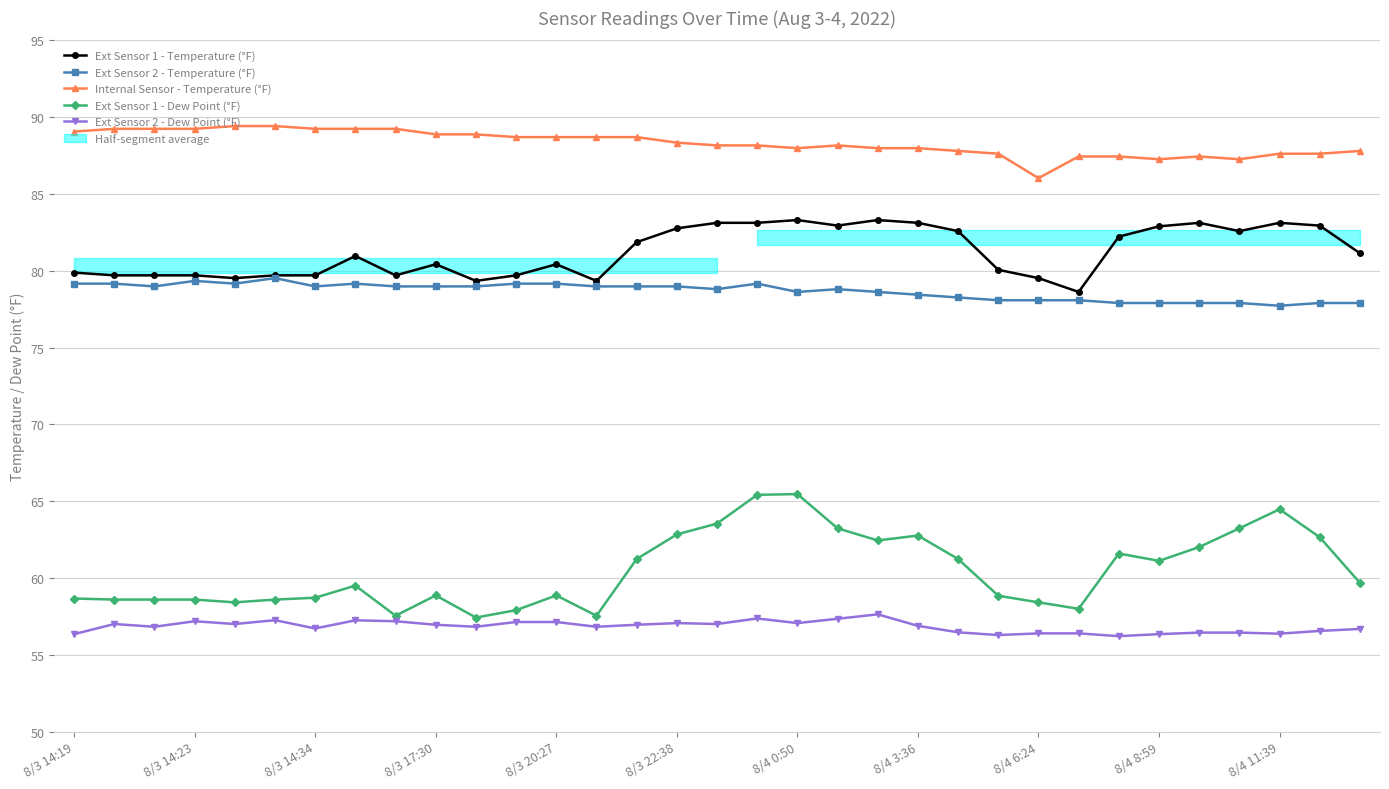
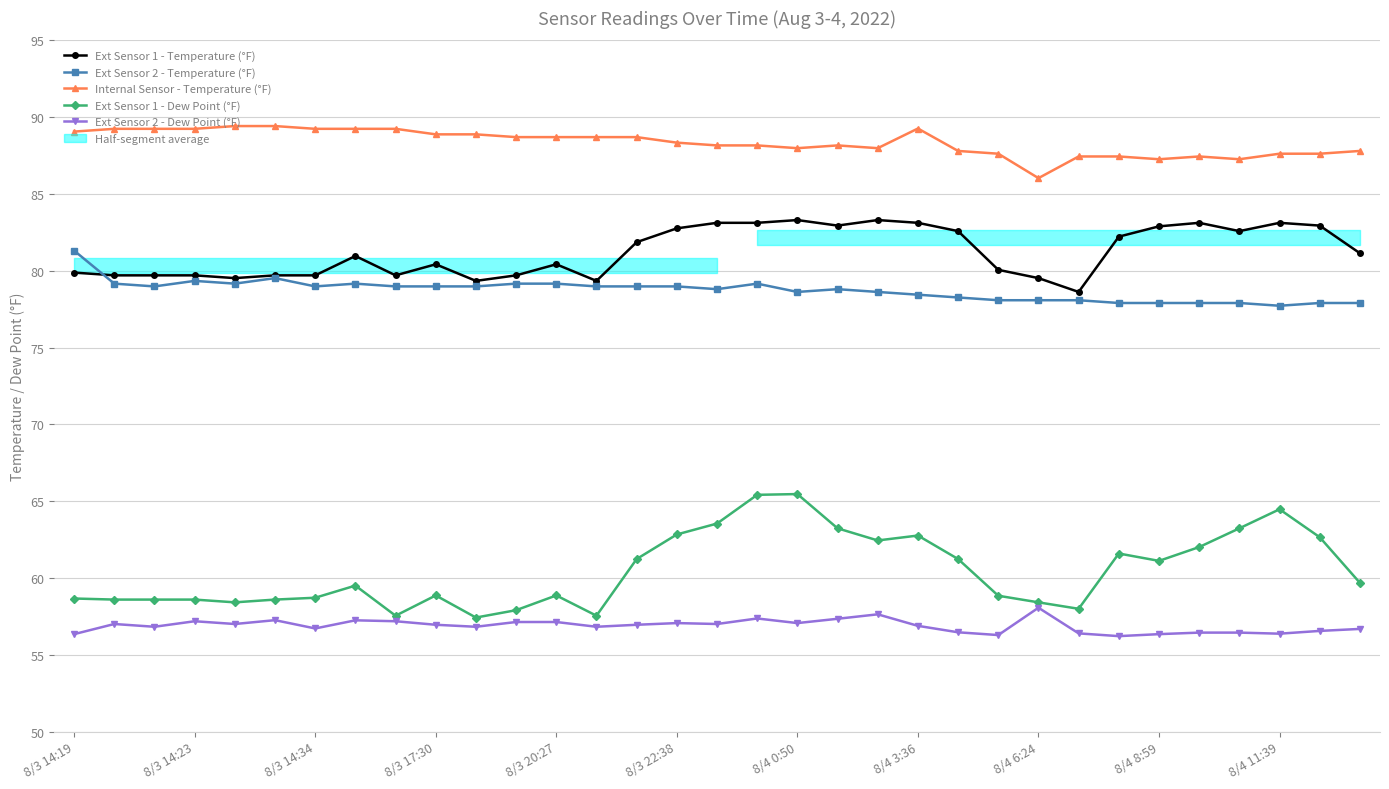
  {
    "Ext Sensor 1 - Temperature (°F)": {
      "8/3 14:19": 79.9,
      "8/3 14:23": 79.7,
      "8/3 14:34": 79.7,
      "8/3 17:30": 80.4,
      "8/3 20:27": 80.4,
      "8/3 22:38": 82.8,
      "8/4 0:50": 83.3,
      "8/4 3:36": 83.1,
      "8/4 6:24": 79.5,
      "8/4 8:59": 82.9,
      "8/4 11:39": 83.1
    },
    "Ext Sensor 2 - Temperature (°F)": {
-     "8/3 14:19": 79.2,
+     "8/3 14:19": 81.3,
      "8/3 14:23": 79.3,
      "8/3 14:34": 79.0,
      "8/3 17:30": 79.0,
      "8/3 20:27": 79.2,
      "8/3 22:38": 79.0,
      "8/4 0:50": 78.6,
      "8/4 3:36": 78.4,
      "8/4 6:24": 78.1,
      "8/4 8:59": 77.9,
      "8/4 11:39": 77.7
    },
    "Internal Sensor - Temperature (°F)": {
      "8/3 14:19": 89.1,
      "8/3 14:23": 89.2,
      "8/3 14:34": 89.2,
      "8/3 17:30": 88.9,
      "8/3 20:27": 88.7,
      "8/3 22:38": 88.3,
      "8/4 0:50": 88.0,
-     "8/4 3:36": 88.0,
+     "8/4 3:36": 89.3,
      "8/4 6:24": 86.0,
      "8/4 8:59": 87.3,
      "8/4 11:39": 87.6
    },
    "Ext Sensor 1 - Dew Point (°F)": {
      "8/3 14:19": 58.7,
      "8/3 14:23": 58.6,
      "8/3 14:34": 58.7,
      "8/3 17:30": 58.9,
      "8/3 20:27": 58.9,
      "8/3 22:38": 62.8,
      "8/4 0:50": 65.5,
      "8/4 3:36": 62.8,
      "8/4 6:24": 58.4,
      "8/4 8:59": 61.1,
      "8/4 11:39": 64.5
    },
    "Ext Sensor 2 - Dew Point (°F)": {
      "8/3 14:19": 56.3,
      "8/3 14:23": 57.2,
      "8/3 14:34": 56.7,
      "8/3 17:30": 57.0,
      "8/3 20:27": 57.1,
      "8/3 22:38": 57.1,
      "8/4 0:50": 57.1,
      "8/4 3:36": 56.9,
-     "8/4 6:24": 56.4,
+     "8/4 6:24": 58.1,
      "8/4 8:59": 56.3,
      "8/4 11:39": 56.4
    }
  }
